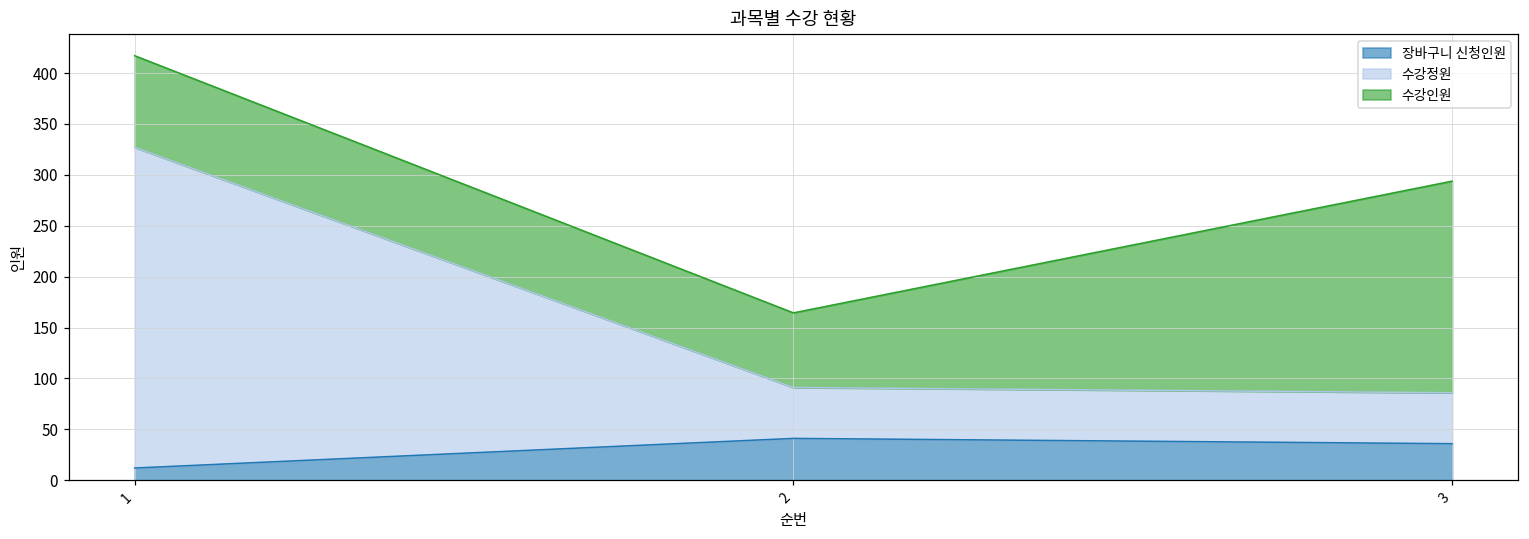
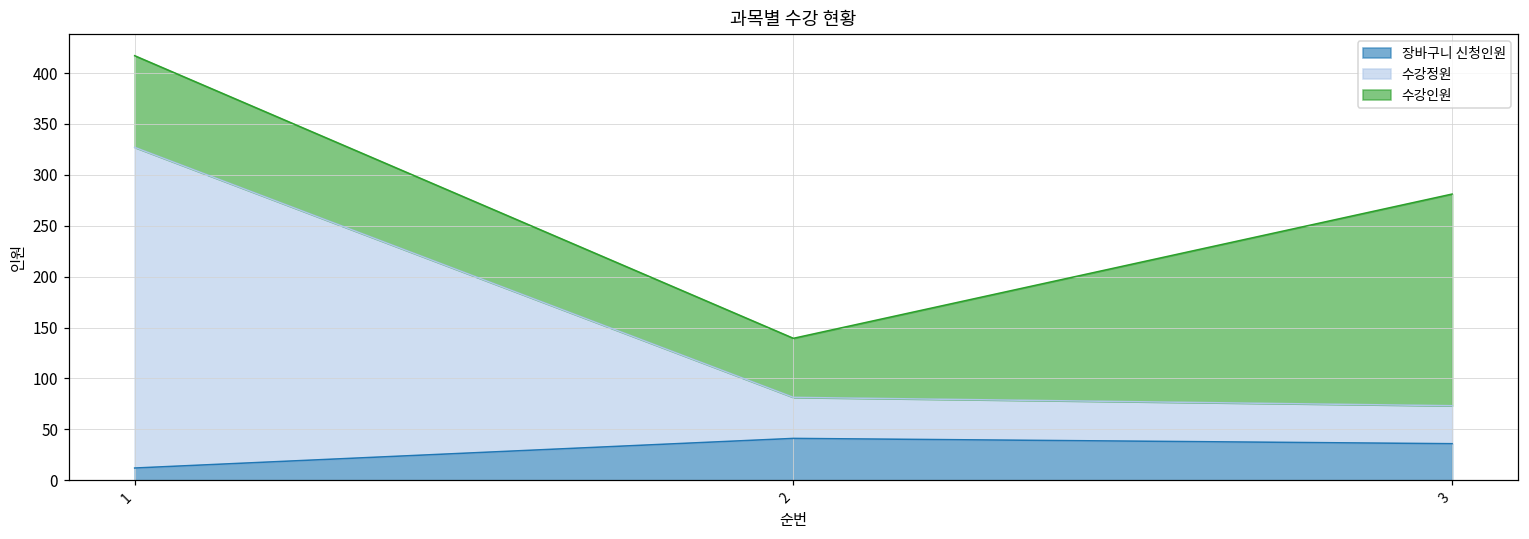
  {
    "장바구니 신청인원": {
      "1": 10,
      "2": 40,
      "3": 40
    },
    "수강정원": {
      "1": 320,
-     "2": 50,
-     "3": 50
+     "2": 40,
+     "3": 40
    },
    "수강인원": {
      "1": 90,
-     "2": 70,
+     "2": 60,
      "3": 210
    }
  }
